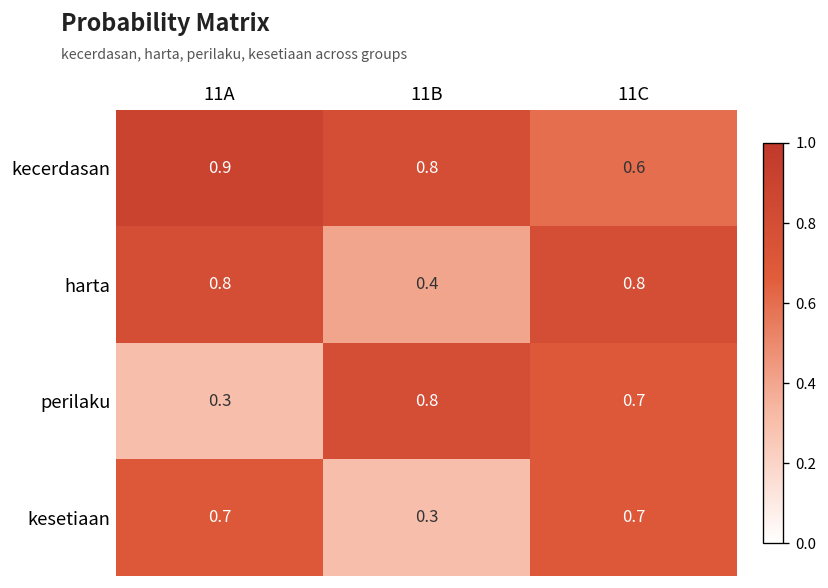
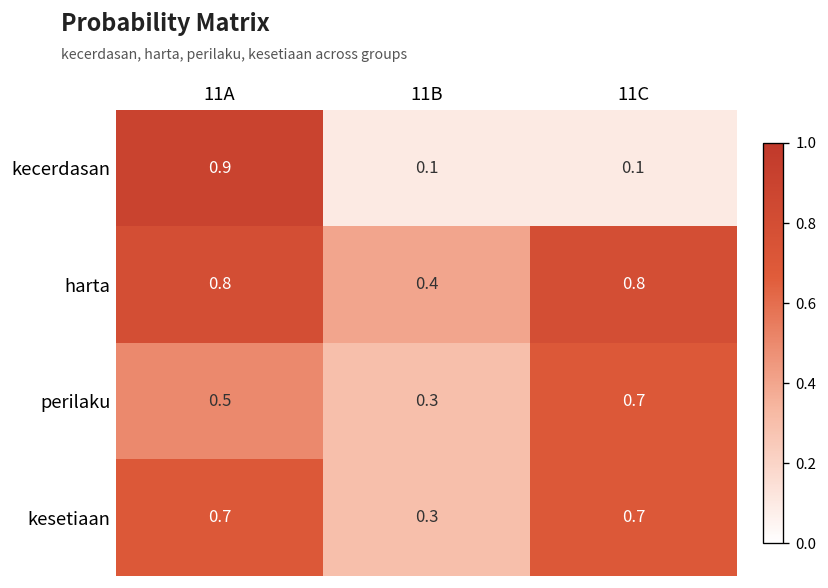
  {
    "kecerdasan": {
      "11A": 0.9,
-     "11B": 0.8,
-     "11C": 0.6
+     "11B": 0.1,
+     "11C": 0.1
    },
    "harta": {
      "11A": 0.8,
      "11B": 0.4,
      "11C": 0.8
    },
    "perilaku": {
-     "11A": 0.3,
-     "11B": 0.8,
+     "11A": 0.5,
+     "11B": 0.3,
      "11C": 0.7
    },
    "kesetiaan": {
      "11A": 0.7,
      "11B": 0.3,
      "11C": 0.7
    }
  }
